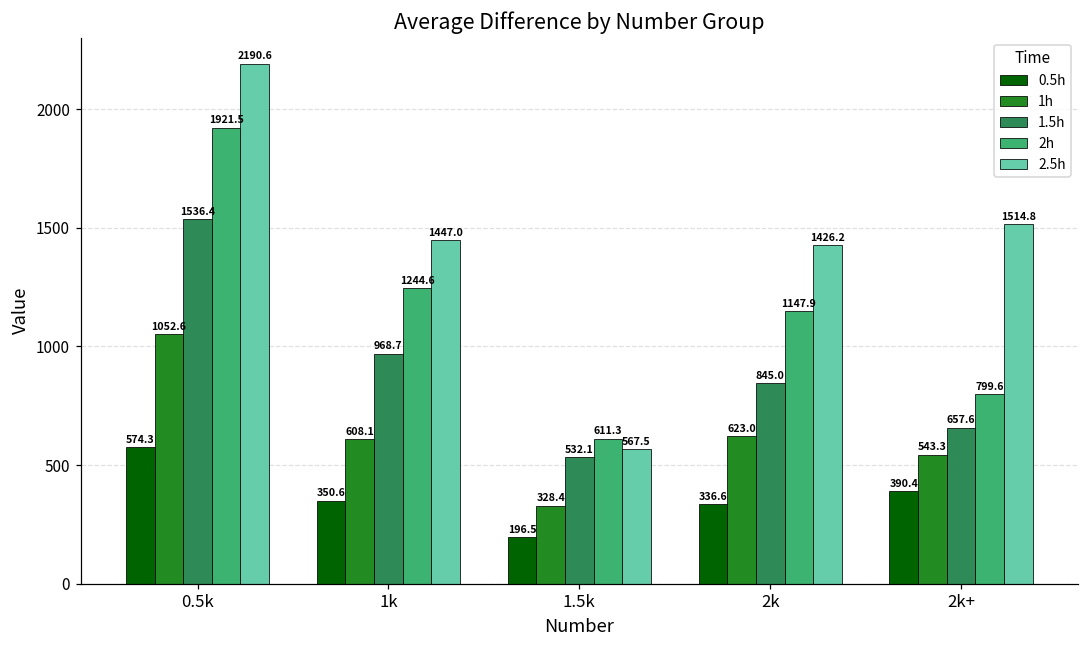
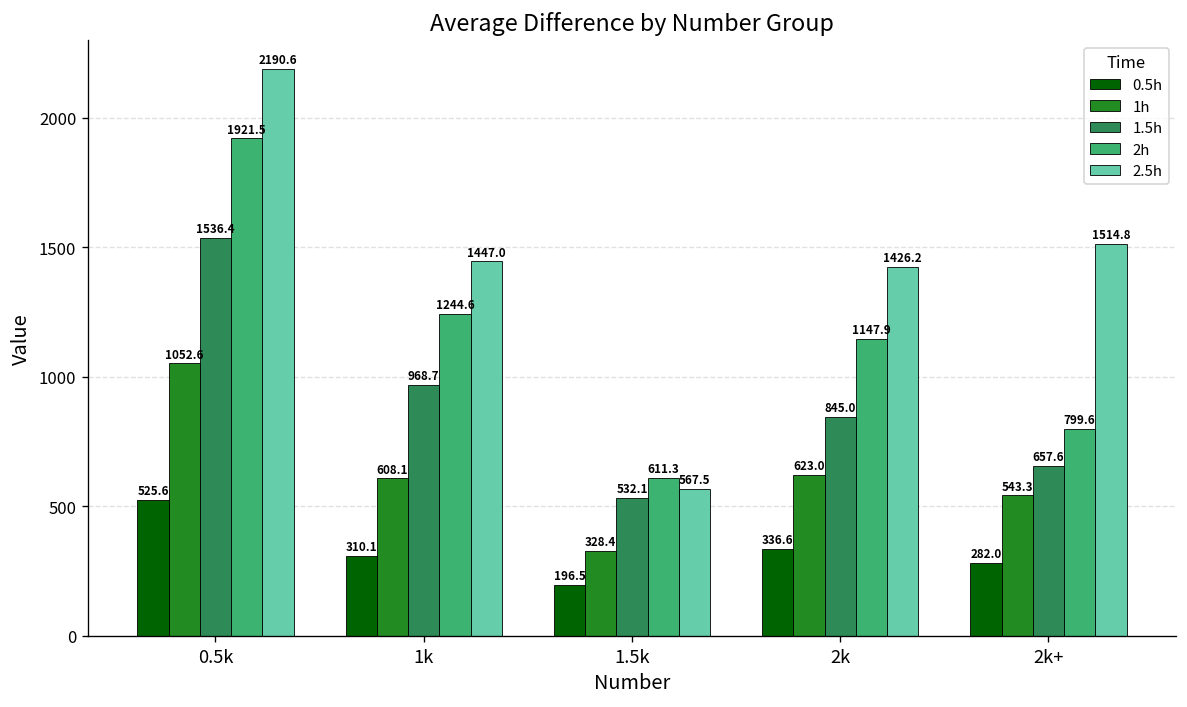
  {
    "0.5h": {
-     "0.5k": 574.3,
-     "1k": 350.6,
+     "0.5k": 525.6,
+     "1k": 310.1,
      "1.5k": 196.5,
      "2k": 336.6,
-     "2k+": 390.4
+     "2k+": 282.0
    },
    "2.5h": {
      "0.5k": 2190.6,
      "1k": 1447.0,
      "1.5k": 567.5,
      "2k": 1426.2,
      "2k+": 1514.8
    }
  }
